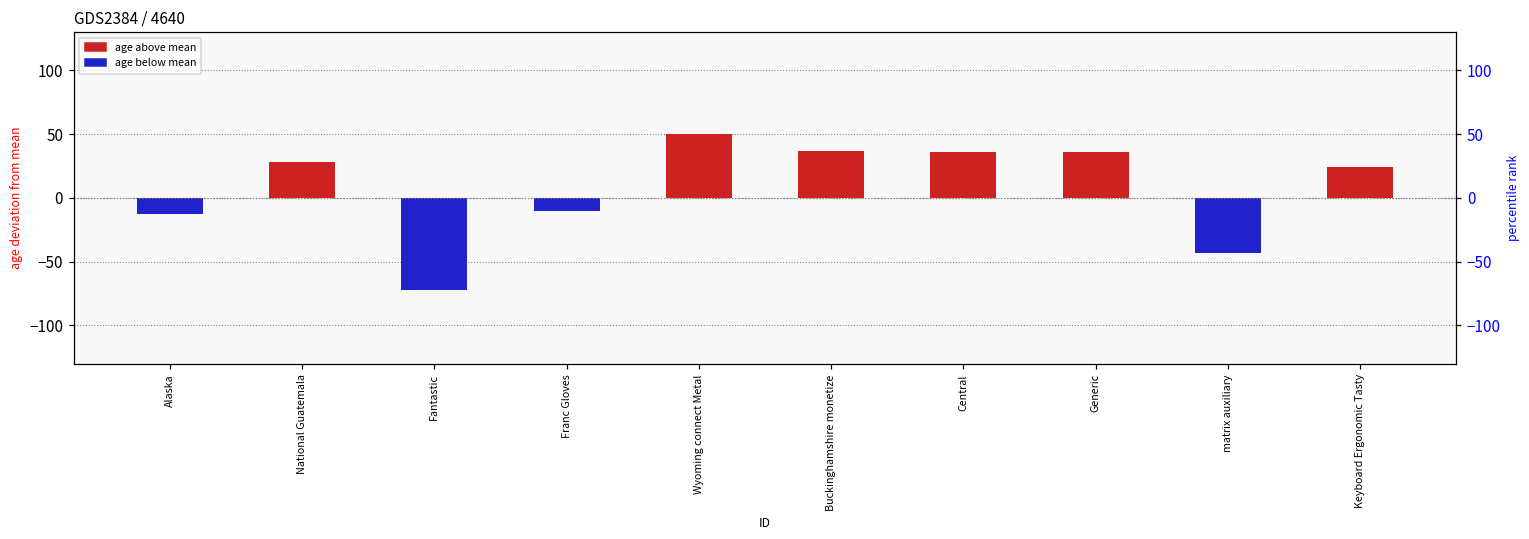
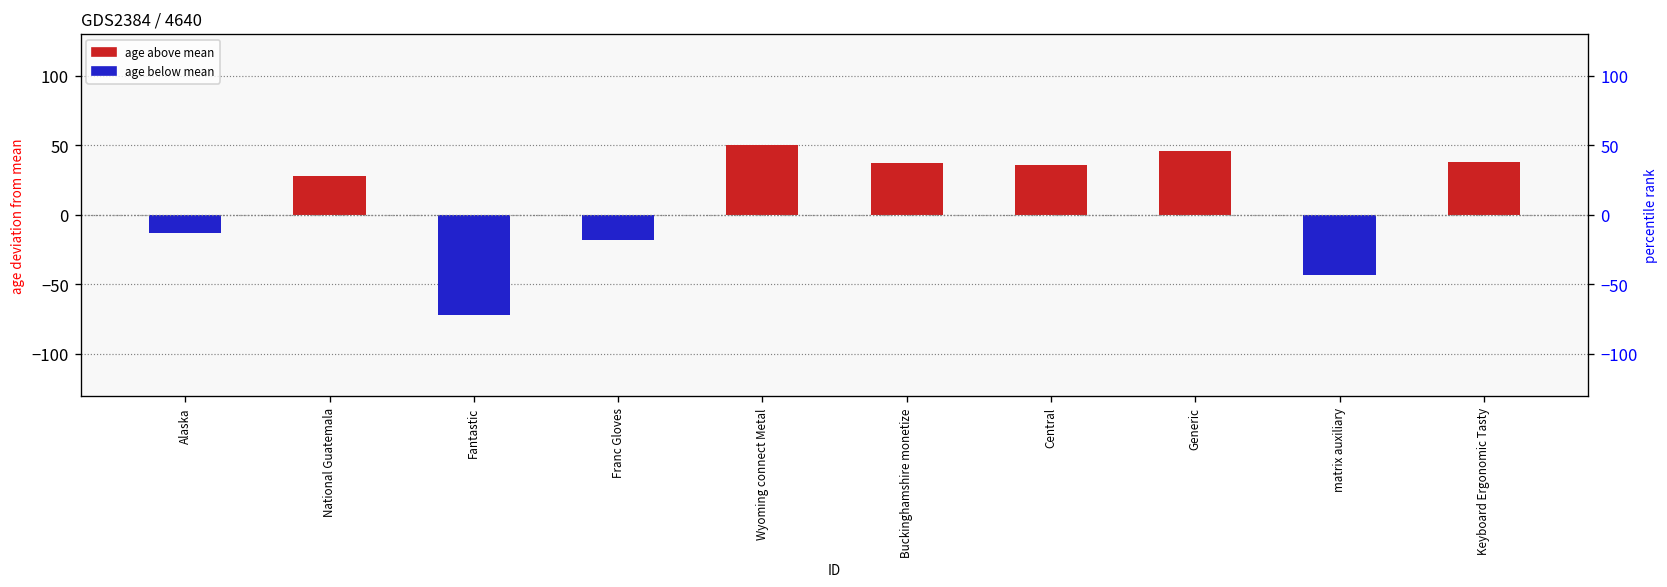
  {
    "Alaska": -13,
    "National Guatemala": 28,
    "Fantastic": -72,
-   "Franc Gloves": -10,
+   "Franc Gloves": -18,
    "Wyoming connect Metal": 50,
    "Buckinghamshire monetize": 37,
    "Central": 36,
-   "Generic": 36,
+   "Generic": 46,
    "matrix auxiliary": -43,
-   "Keyboard Ergonomic Tasty": 24
+   "Keyboard Ergonomic Tasty": 38
  }
